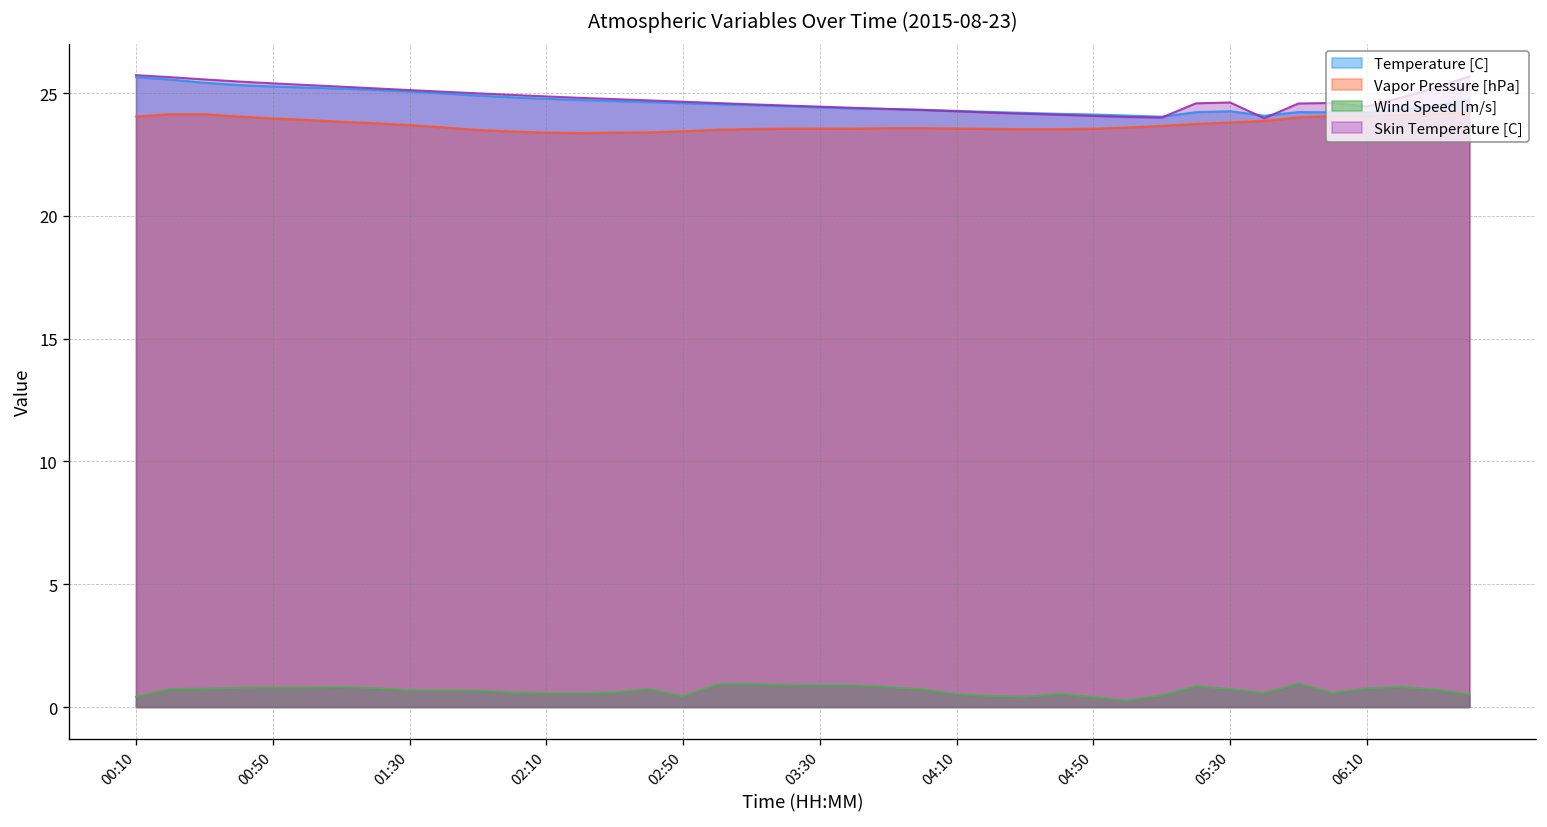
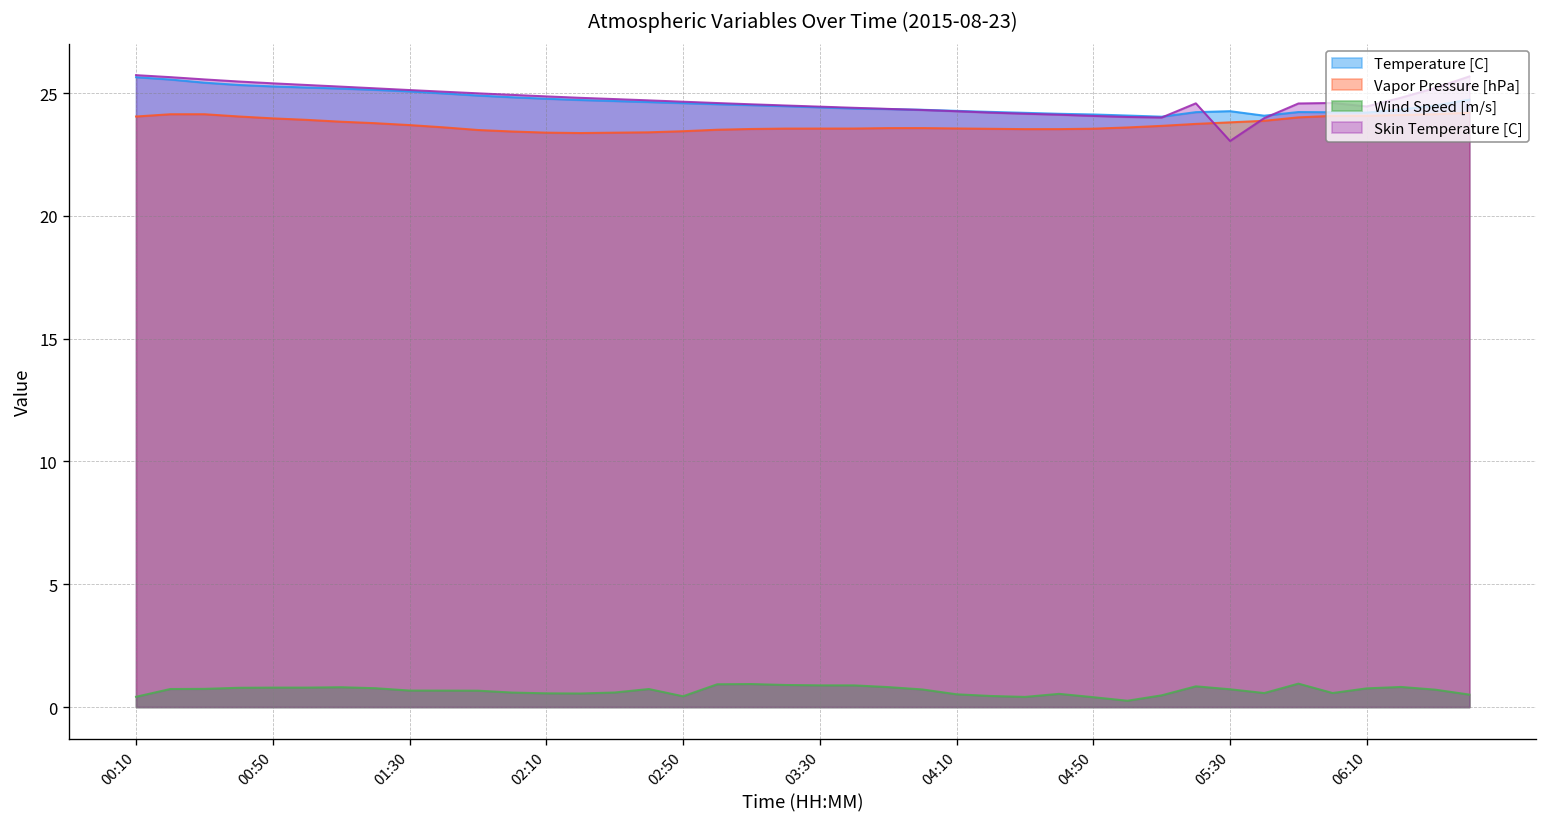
  {
    "Temperature [C]": {
      "05:30": 24.3
    },
    "Vapor Pressure [hPa]": {
      "00:10": 24.0,
      "00:50": 24.0,
      "01:30": 23.7,
      "02:10": 23.4,
      "02:50": 23.5,
      "03:30": 23.6,
      "04:10": 23.6,
      "04:50": 23.6,
      "05:30": 23.8
    },
    "Wind Speed [m/s]": {
      "00:10": 0.4,
      "00:50": 0.8,
      "01:30": 0.7,
      "02:10": 0.6,
      "02:50": 0.4,
      "03:30": 0.9,
      "04:10": 0.5,
      "04:50": 0.4,
      "05:30": 0.7,
      "06:10": 0.8
    },
    "Skin Temperature [C]": {
-     "05:30": 24.6
+     "05:30": 23.1
    }
  }
